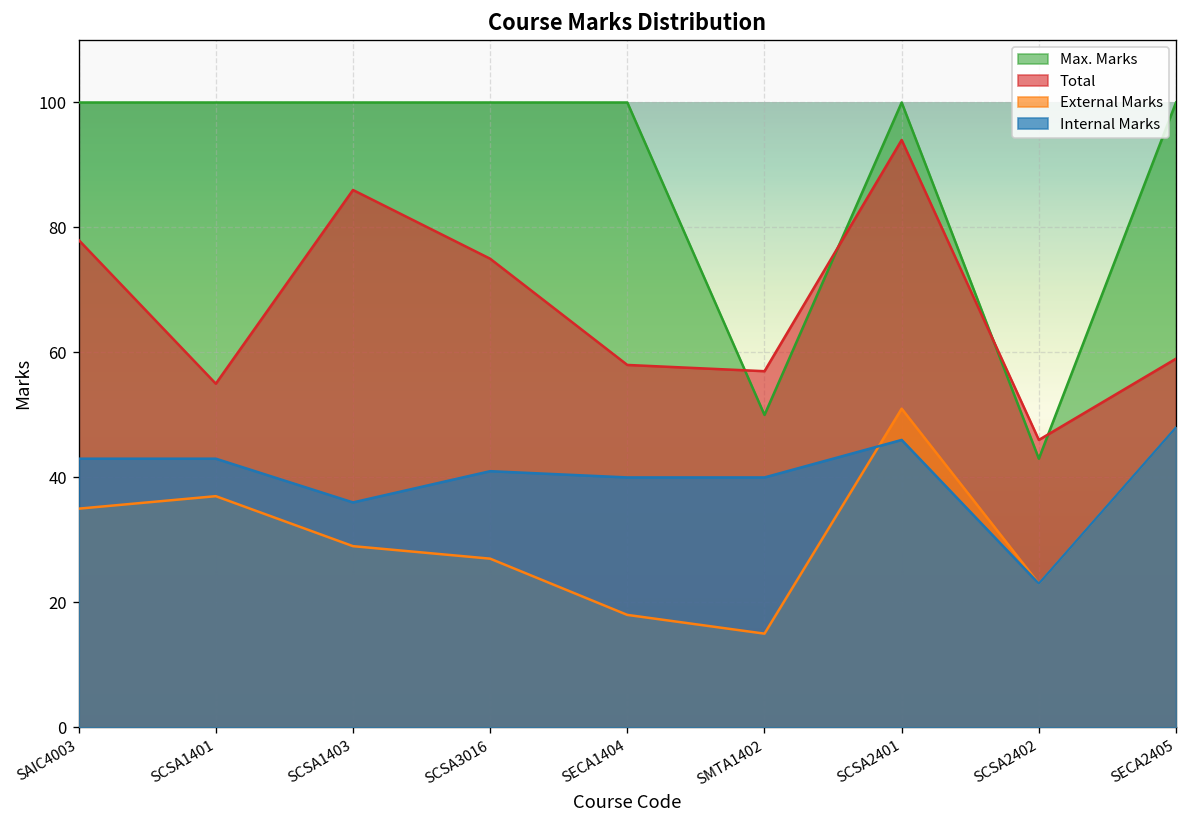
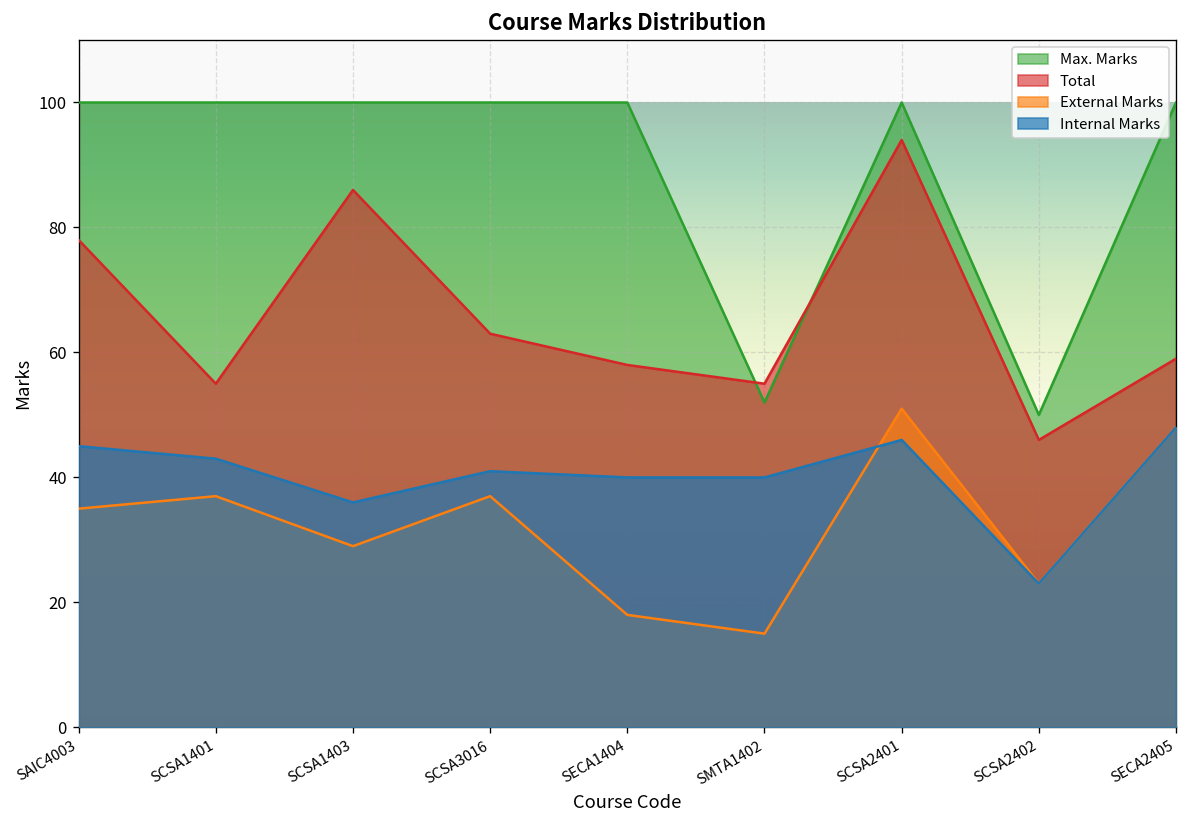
  {
    "Max. Marks": {
      "SAIC4003": 100,
      "SCSA1401": 100,
      "SCSA1403": 100,
      "SCSA3016": 100,
      "SECA1404": 100,
-     "SMTA1402": 50,
+     "SMTA1402": 52,
      "SCSA2401": 100,
-     "SCSA2402": 43,
+     "SCSA2402": 50,
      "SECA2405": 100
    },
    "Total": {
      "SAIC4003": 78,
      "SCSA1401": 55,
      "SCSA1403": 86,
-     "SCSA3016": 75,
+     "SCSA3016": 63,
      "SECA1404": 58,
-     "SMTA1402": 57,
+     "SMTA1402": 55,
      "SCSA2401": 94,
      "SCSA2402": 46,
      "SECA2405": 59
    },
    "External Marks": {
      "SAIC4003": 35,
      "SCSA1401": 37,
      "SCSA1403": 29,
-     "SCSA3016": 27,
+     "SCSA3016": 37,
      "SECA1404": 18,
      "SMTA1402": 15,
      "SCSA2401": 51
    },
    "Internal Marks": {
-     "SAIC4003": 43,
+     "SAIC4003": 45,
      "SCSA1401": 43,
      "SCSA1403": 36,
      "SCSA3016": 41,
      "SECA1404": 40,
      "SMTA1402": 40,
      "SCSA2401": 46
    }
  }
